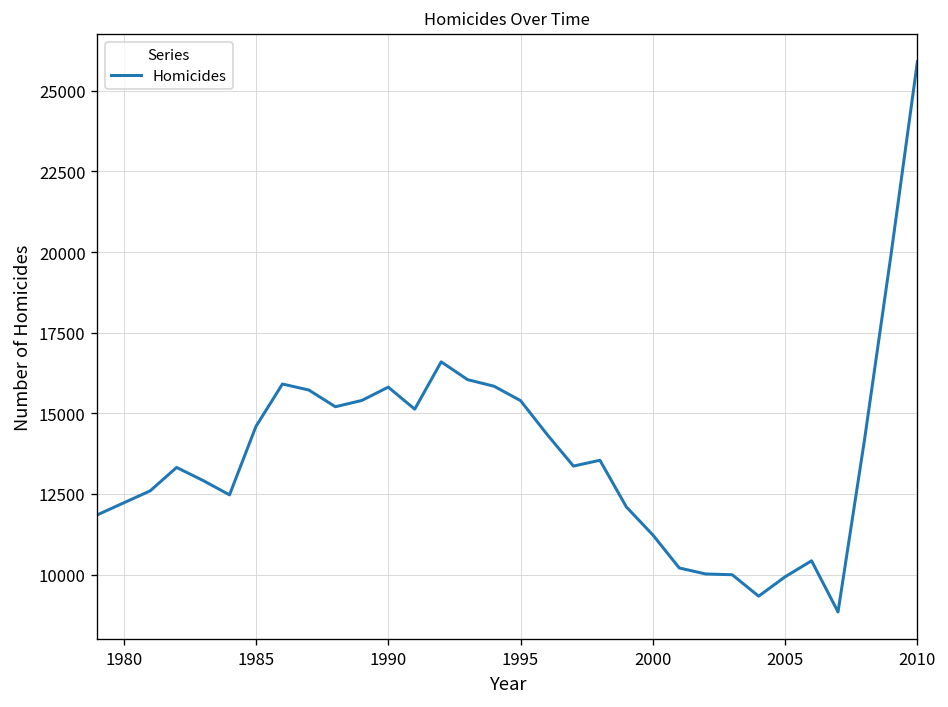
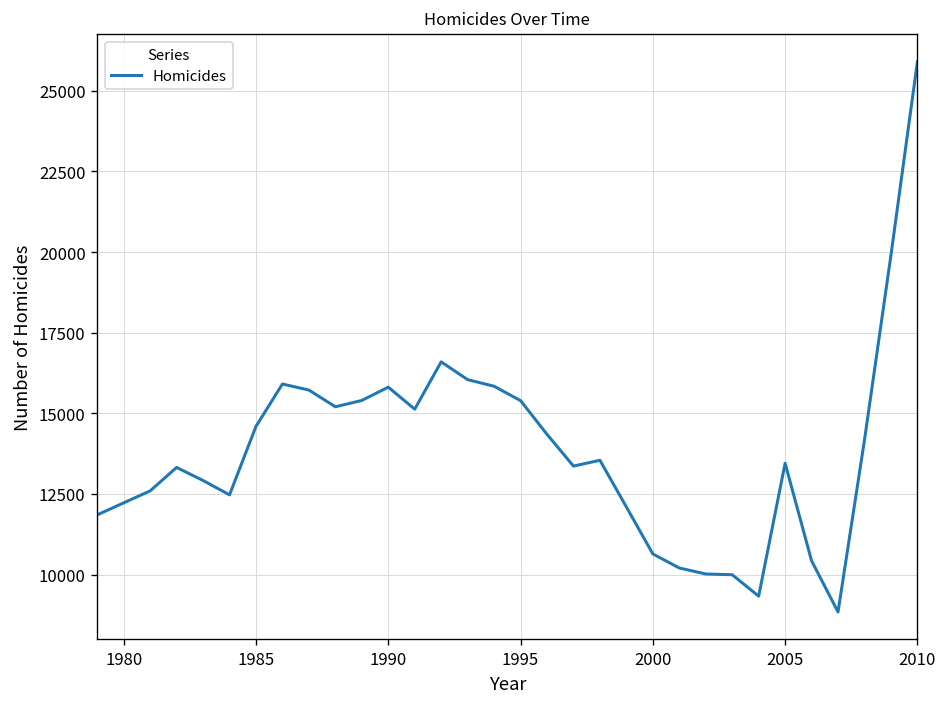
  {
    "1980": 12200,
    "1985": 14600,
    "1990": 15800,
    "1995": 15400,
-   "2000": 11200,
-   "2005": 9900,
+   "2000": 10600,
+   "2005": 13500,
    "2010": 25900
  }
